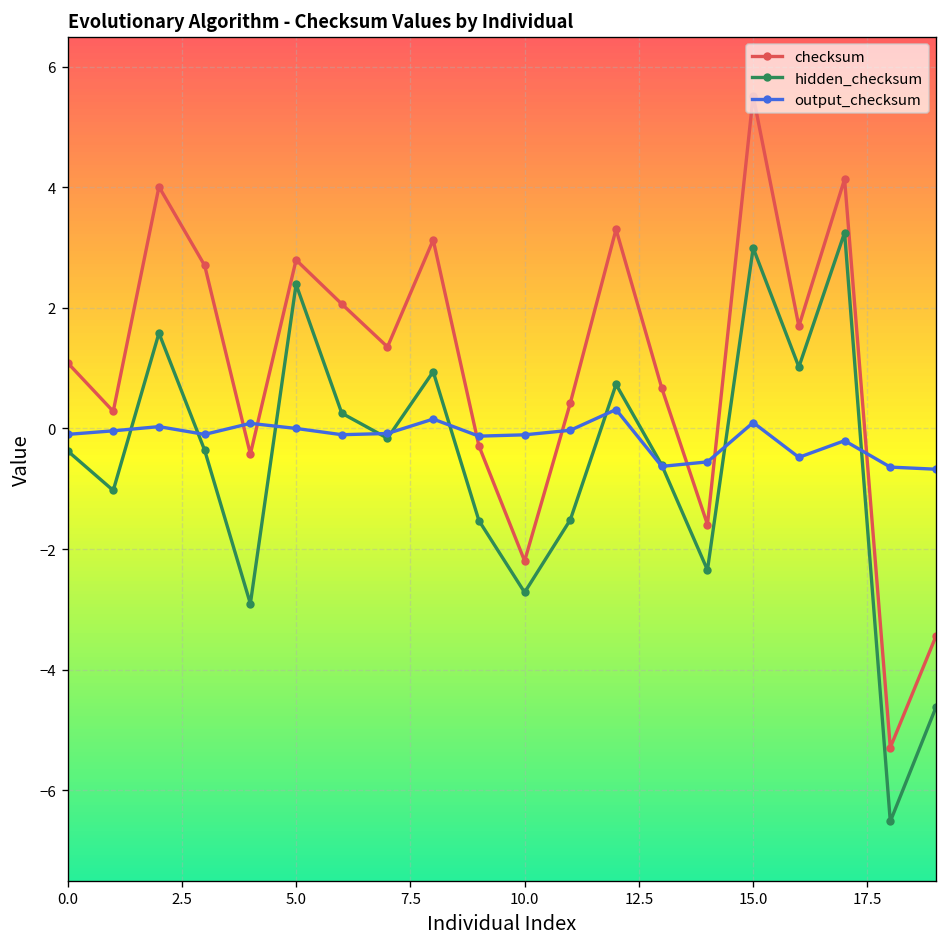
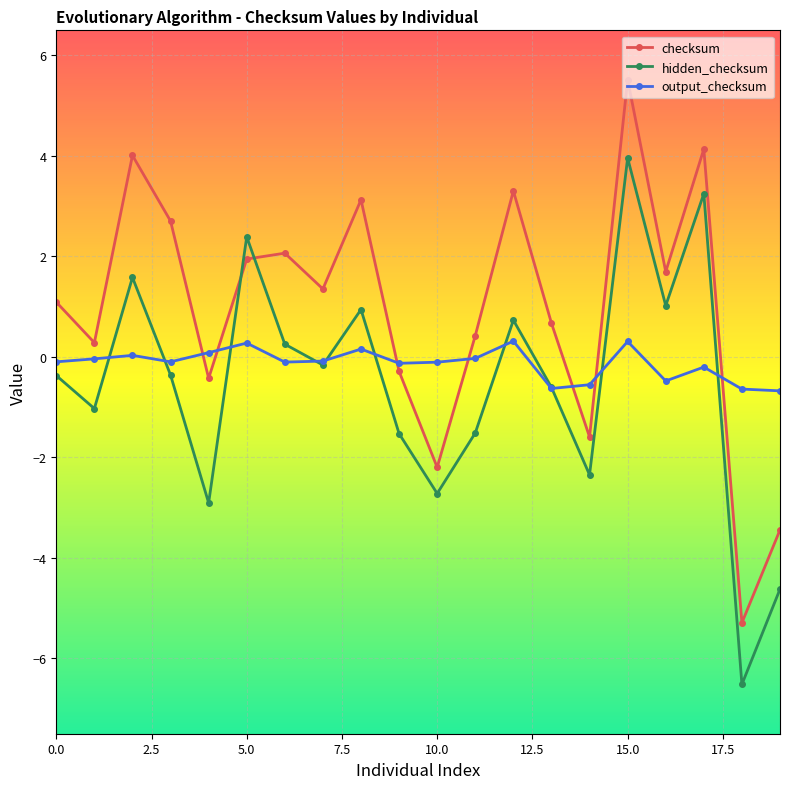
  {
    "checksum": {
      "0.0": 1.1,
-     "5.0": 2.8,
+     "5.0": 1.9,
      "10.0": -2.2
    },
    "hidden_checksum": {
      "0.0": -0.4,
      "5.0": 2.4,
      "10.0": -2.7,
-     "15.0": 3.0
+     "15.0": 4.0
    },
    "output_checksum": {
      "0.0": -0.1,
-     "5.0": 0.0,
+     "5.0": 0.3,
      "10.0": -0.1,
-     "15.0": 0.1
+     "15.0": 0.3
    }
  }
